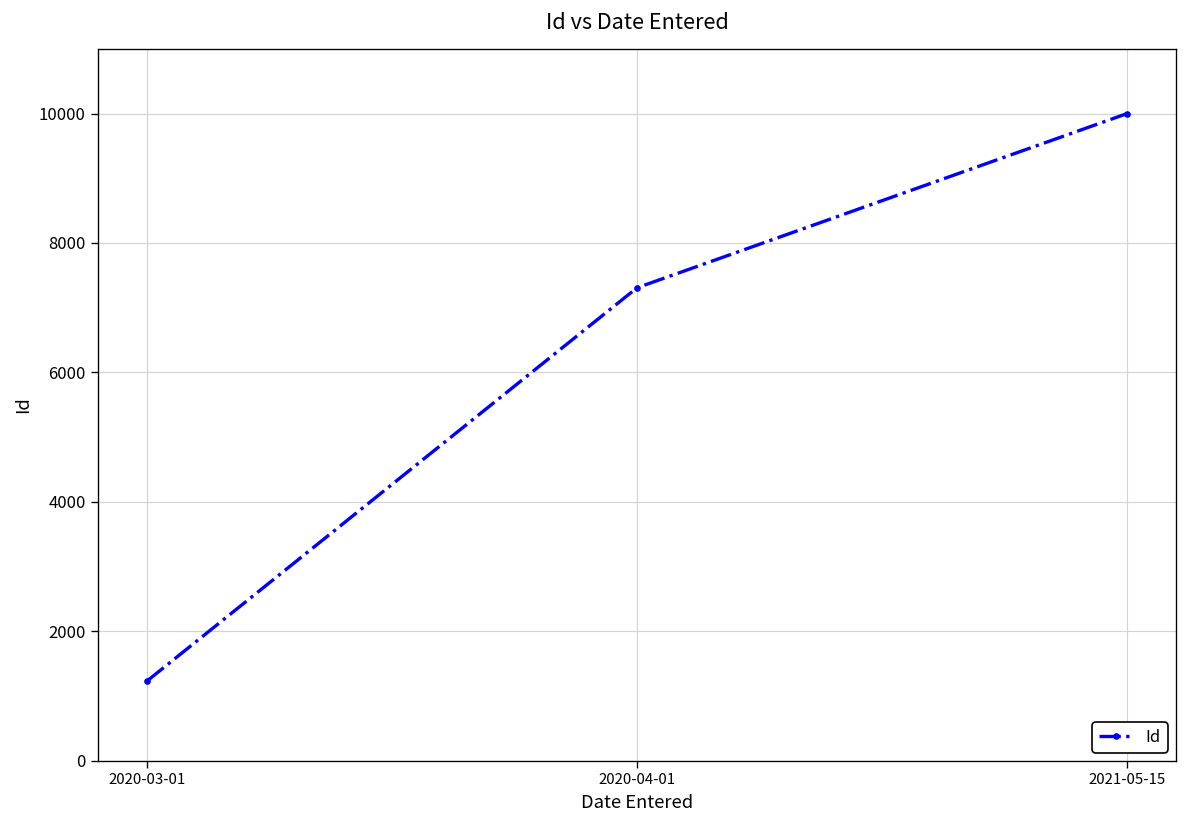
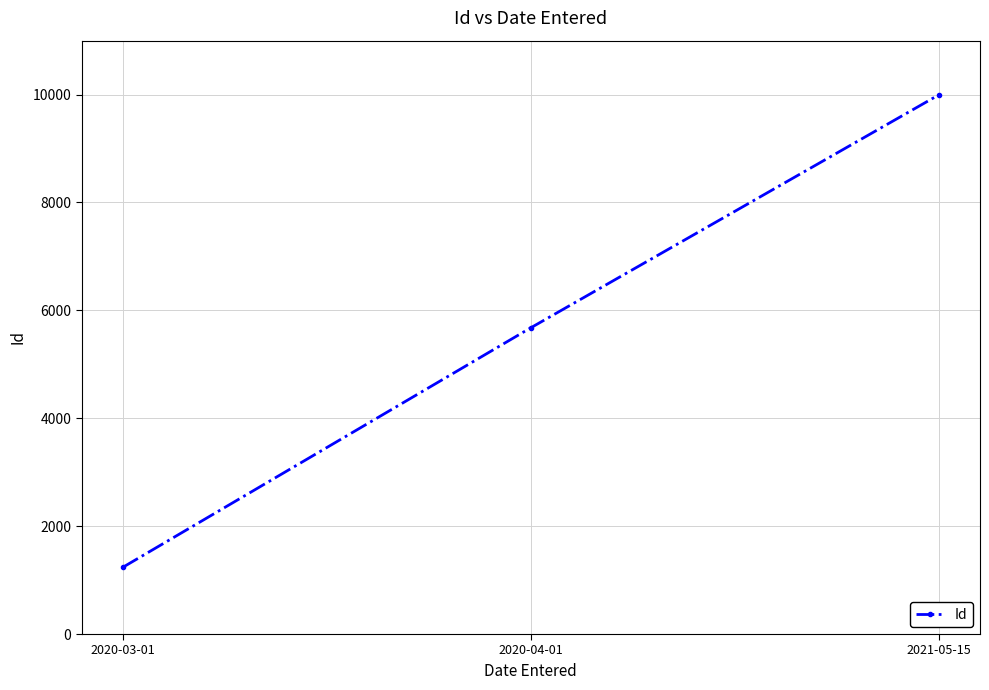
  {
    "2020-03-01": 1200,
-   "2020-04-01": 7300,
+   "2020-04-01": 5700,
    "2021-05-15": 10000
  }
